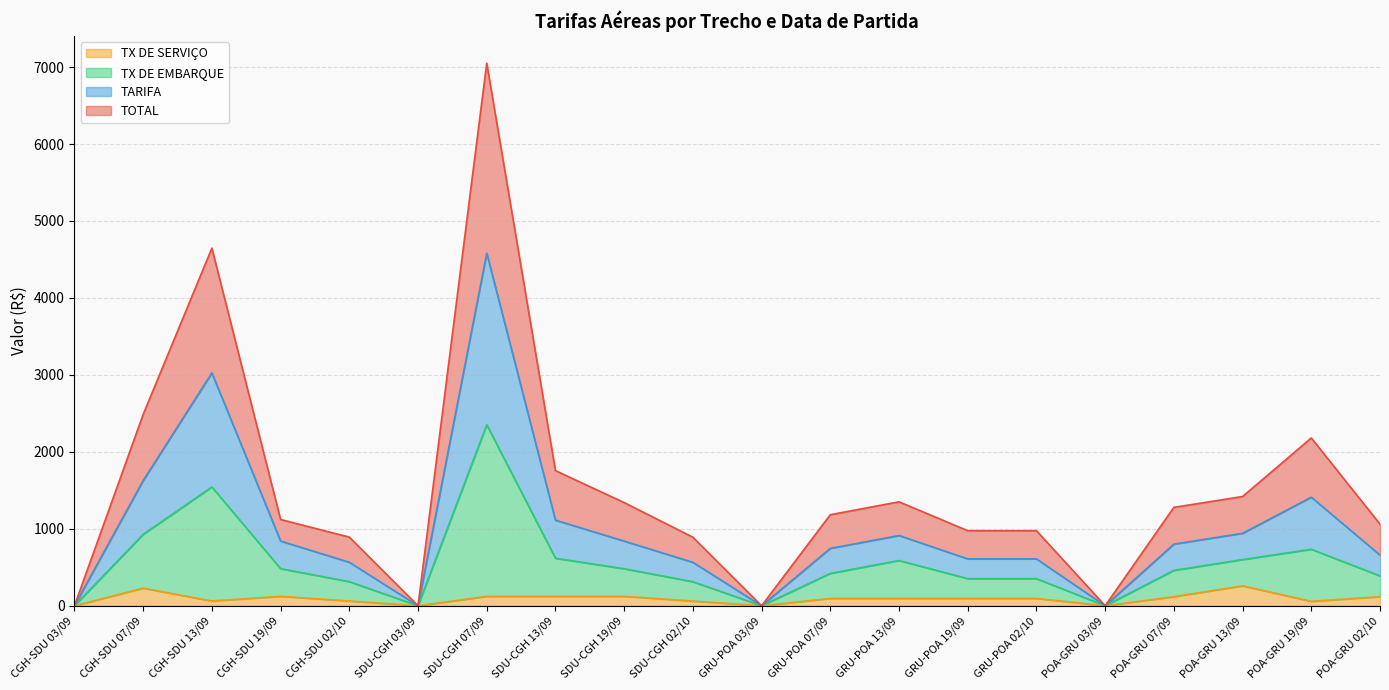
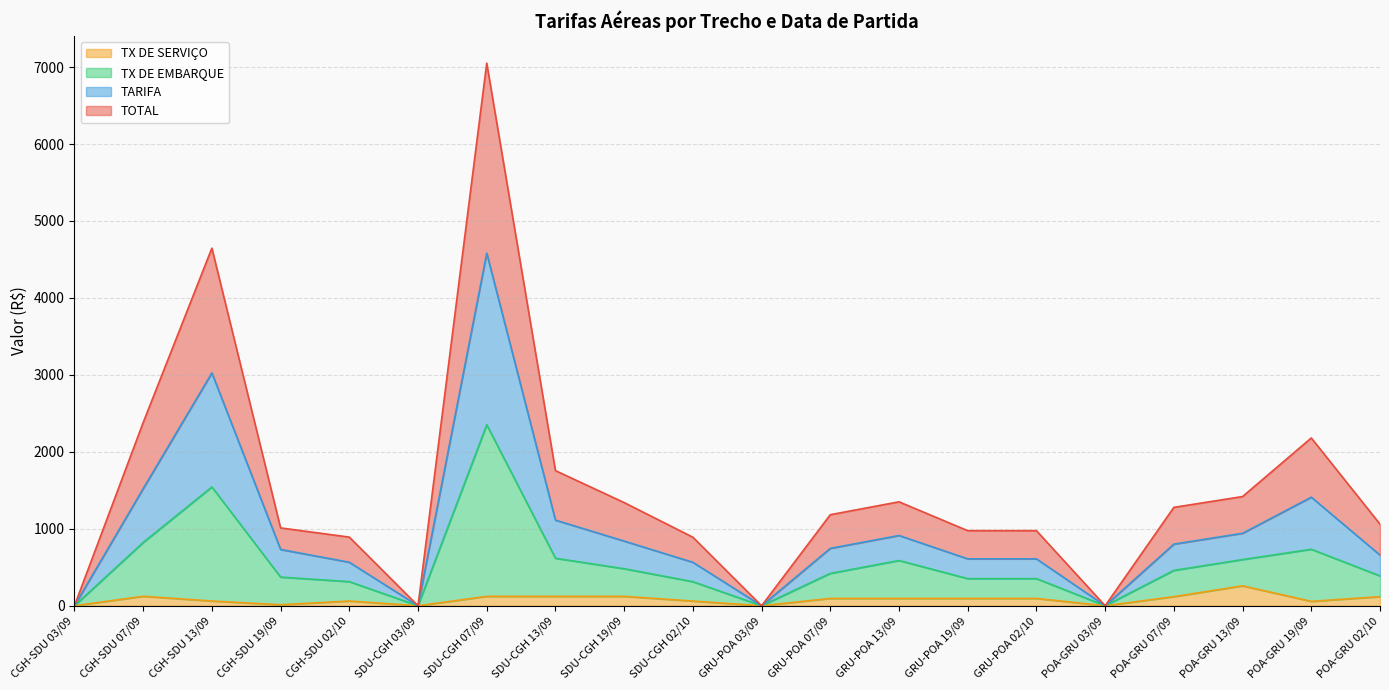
  {
    "TX DE SERVIÇO": {
-     "CGH-SDU 07/09": 200,
+     "CGH-SDU 07/09": 100,
      "CGH-SDU 13/09": 100,
-     "CGH-SDU 19/09": 100,
+     "CGH-SDU 19/09": 0,
      "CGH-SDU 02/10": 100,
      "SDU-CGH 07/09": 100,
      "SDU-CGH 13/09": 100,
      "SDU-CGH 19/09": 100,
      "SDU-CGH 02/10": 100,
      "GRU-POA 07/09": 100,
      "GRU-POA 13/09": 100,
      "GRU-POA 19/09": 100,
      "GRU-POA 02/10": 100,
      "POA-GRU 07/09": 100,
      "POA-GRU 13/09": 300,
      "POA-GRU 19/09": 100,
      "POA-GRU 02/10": 100
    },
    "TX DE EMBARQUE": {
      "CGH-SDU 07/09": 700,
      "CGH-SDU 13/09": 1500,
      "CGH-SDU 19/09": 400,
      "CGH-SDU 02/10": 300,
      "SDU-CGH 07/09": 2200,
      "SDU-CGH 13/09": 500,
      "SDU-CGH 19/09": 400,
      "SDU-CGH 02/10": 300,
      "GRU-POA 07/09": 300,
      "GRU-POA 13/09": 500,
      "GRU-POA 19/09": 300,
      "GRU-POA 02/10": 300,
      "POA-GRU 07/09": 300,
      "POA-GRU 13/09": 300,
      "POA-GRU 19/09": 700,
      "POA-GRU 02/10": 300
    },
    "TARIFA": {
      "CGH-SDU 07/09": 700,
      "CGH-SDU 13/09": 1500,
      "CGH-SDU 19/09": 400,
      "CGH-SDU 02/10": 300,
      "SDU-CGH 07/09": 2200,
      "SDU-CGH 13/09": 500,
      "SDU-CGH 19/09": 400,
      "SDU-CGH 02/10": 300,
      "GRU-POA 07/09": 300,
      "GRU-POA 13/09": 300,
      "GRU-POA 19/09": 300,
      "GRU-POA 02/10": 300,
      "POA-GRU 07/09": 300,
      "POA-GRU 13/09": 300,
      "POA-GRU 19/09": 700,
      "POA-GRU 02/10": 300
    },
    "TOTAL": {
      "CGH-SDU 07/09": 900,
      "CGH-SDU 13/09": 1600,
      "CGH-SDU 19/09": 300,
      "CGH-SDU 02/10": 300,
      "SDU-CGH 07/09": 2500,
      "SDU-CGH 13/09": 600,
      "SDU-CGH 19/09": 500,
      "SDU-CGH 02/10": 300,
      "GRU-POA 07/09": 400,
      "GRU-POA 13/09": 400,
      "GRU-POA 19/09": 400,
      "GRU-POA 02/10": 400,
      "POA-GRU 07/09": 500,
      "POA-GRU 13/09": 500,
      "POA-GRU 19/09": 800,
      "POA-GRU 02/10": 400
    }
  }
